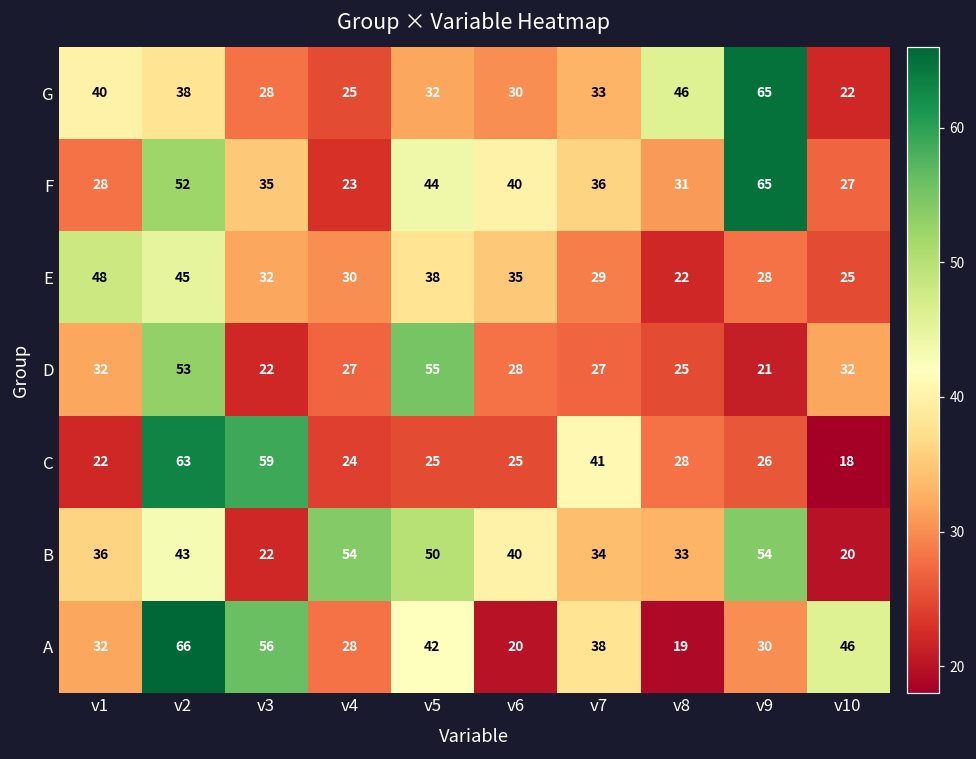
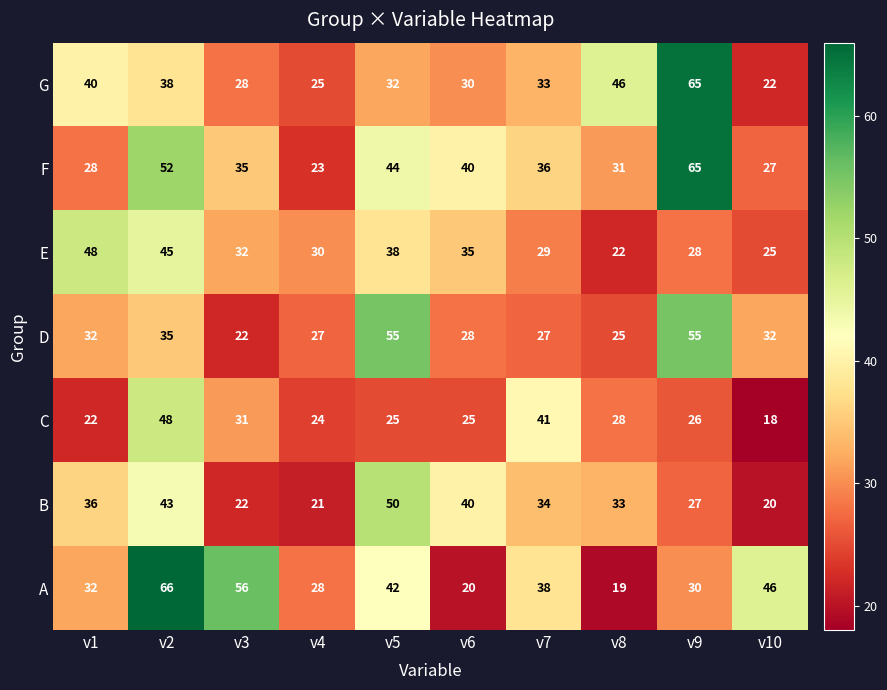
  {
    "G": {
      "v1": 40,
      "v2": 38,
      "v3": 28,
      "v4": 25,
      "v5": 32,
      "v6": 30,
      "v7": 33,
      "v8": 46,
      "v9": 65,
      "v10": 22
    },
    "F": {
      "v1": 28,
      "v2": 52,
      "v3": 35,
      "v4": 23,
      "v5": 44,
      "v6": 40,
      "v7": 36,
      "v8": 31,
      "v9": 65,
      "v10": 27
    },
    "E": {
      "v1": 48,
      "v2": 45,
      "v3": 32,
      "v4": 30,
      "v5": 38,
      "v6": 35,
      "v7": 29,
      "v8": 22,
      "v9": 28,
      "v10": 25
    },
    "D": {
      "v1": 32,
-     "v2": 53,
+     "v2": 35,
      "v3": 22,
      "v4": 27,
      "v5": 55,
      "v6": 28,
      "v7": 27,
      "v8": 25,
-     "v9": 21,
+     "v9": 55,
      "v10": 32
    },
    "C": {
      "v1": 22,
-     "v2": 63,
-     "v3": 59,
+     "v2": 48,
+     "v3": 31,
      "v4": 24,
      "v5": 25,
      "v6": 25,
      "v7": 41,
      "v8": 28,
      "v9": 26,
      "v10": 18
    },
    "B": {
      "v1": 36,
      "v2": 43,
      "v3": 22,
-     "v4": 54,
+     "v4": 21,
      "v5": 50,
      "v6": 40,
      "v7": 34,
      "v8": 33,
-     "v9": 54,
+     "v9": 27,
      "v10": 20
    },
    "A": {
      "v1": 32,
      "v2": 66,
      "v3": 56,
      "v4": 28,
      "v5": 42,
      "v6": 20,
      "v7": 38,
      "v8": 19,
      "v9": 30,
      "v10": 46
    }
  }
